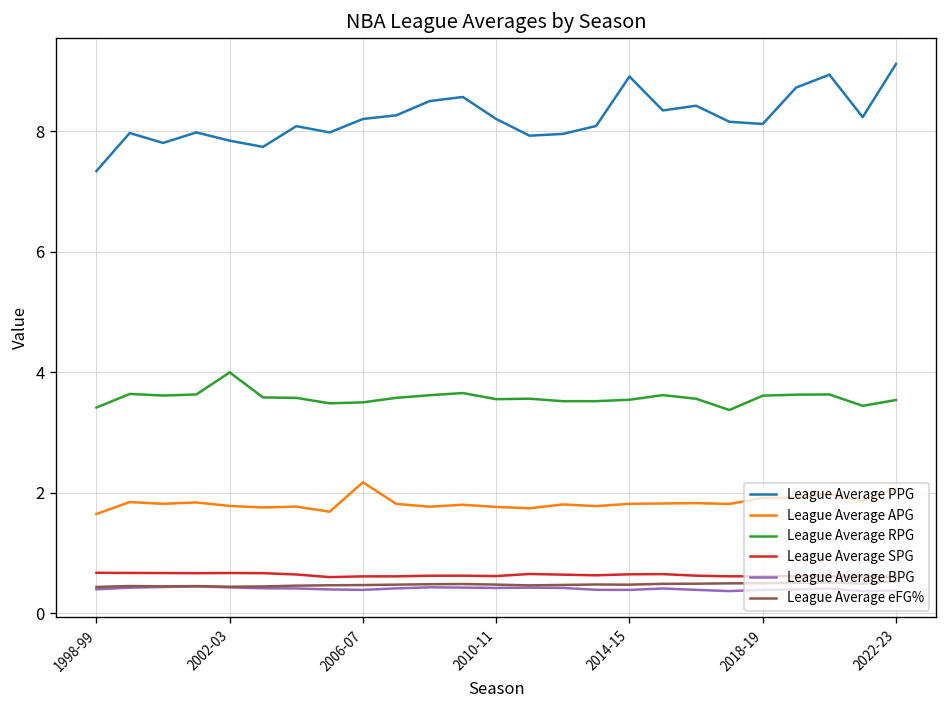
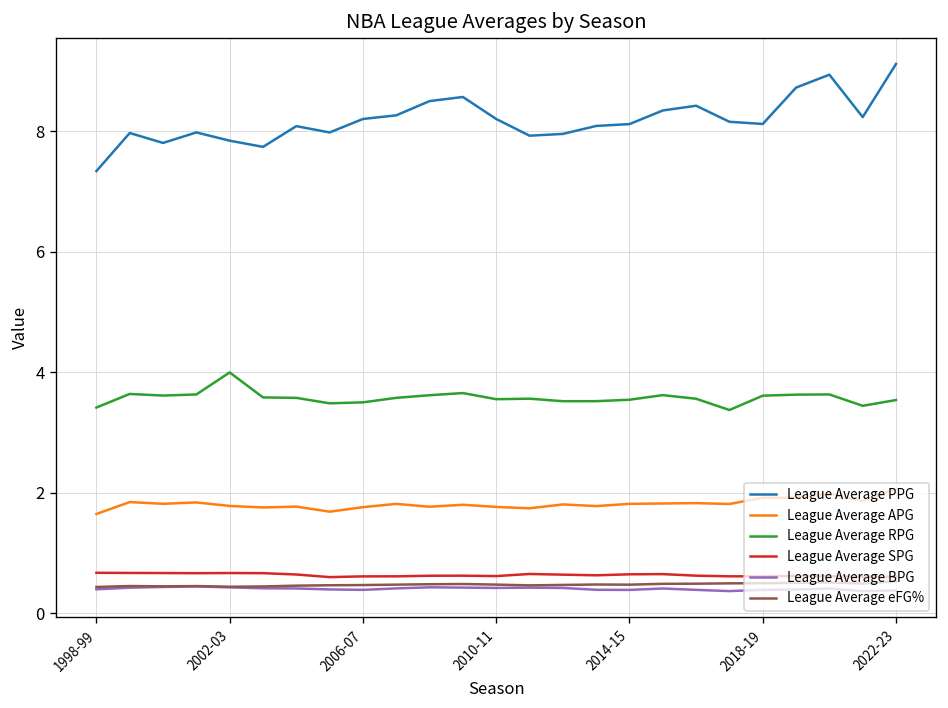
  {
    "League Average PPG": {
      "1998-99": 7.3,
      "2002-03": 7.8,
      "2006-07": 8.2,
      "2010-11": 8.2,
-     "2014-15": 8.9,
+     "2014-15": 8.1,
      "2018-19": 8.1,
      "2022-23": 9.1
    },
    "League Average APG": {
      "1998-99": 1.6,
      "2002-03": 1.8,
-     "2006-07": 2.2,
+     "2006-07": 1.8,
      "2010-11": 1.8,
      "2014-15": 1.8,
      "2022-23": 2.1
    },
    "League Average RPG": {
      "1998-99": 3.4,
      "2002-03": 4.0,
      "2006-07": 3.5,
      "2010-11": 3.6,
      "2014-15": 3.5,
      "2018-19": 3.6,
      "2022-23": 3.5
    },
    "League Average SPG": {
      "1998-99": 0.7,
      "2002-03": 0.7,
      "2006-07": 0.6,
      "2010-11": 0.6,
      "2014-15": 0.6
    },
    "League Average BPG": {
      "2006-07": 0.4,
      "2010-11": 0.4,
      "2014-15": 0.4
    },
    "League Average eFG%": {
      "2006-07": 0.5,
      "2010-11": 0.5,
      "2014-15": 0.5
    }
  }
